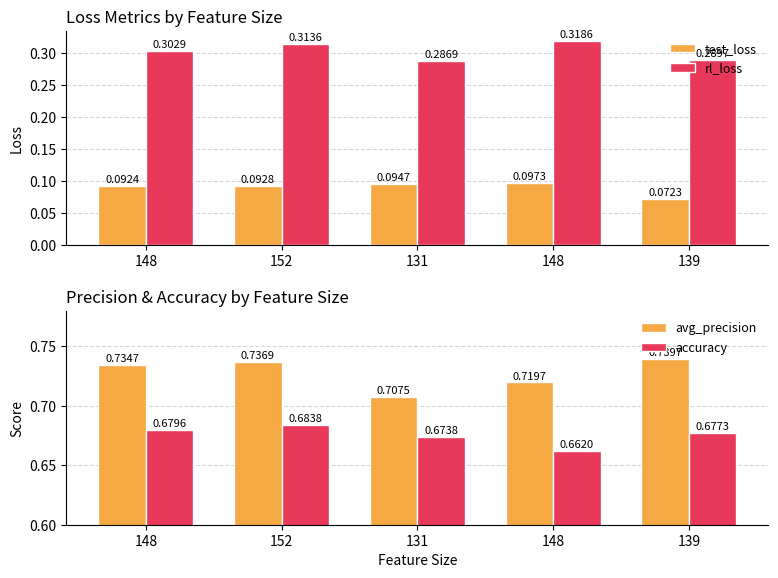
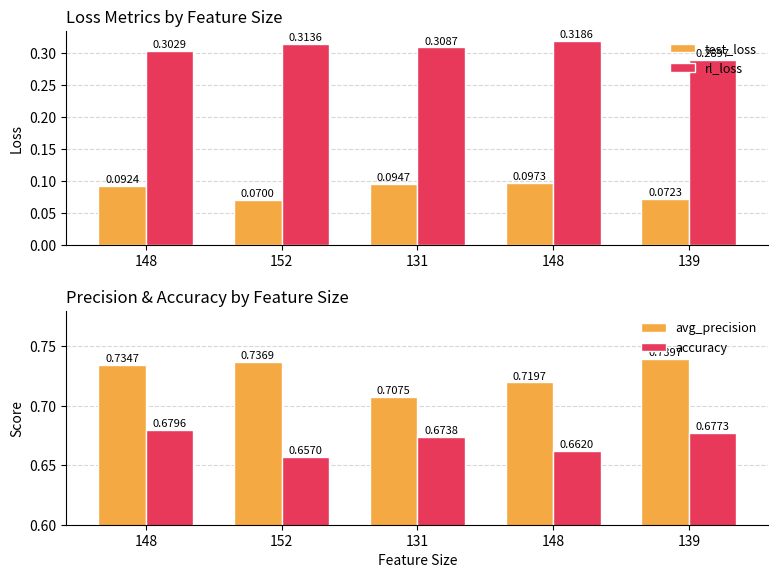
  {
    "Loss Metrics by Feature Size": {
      "test_loss": {
-       "152": 0.0928,
+       "152": 0.0700,
        "131": 0.0947,
        "139": 0.0723
      },
      "rl_loss": {
        "152": 0.3136,
-       "131": 0.2869,
+       "131": 0.3087,
        "139": 0.2897
      }
    },
    "Precision & Accuracy by Feature Size": {
      "avg_precision": {
        "152": 0.7369,
        "131": 0.7075,
        "139": 0.7397
      },
      "accuracy": {
-       "152": 0.6838,
+       "152": 0.6570,
        "131": 0.6738,
        "139": 0.6773
      }
    }
  }
